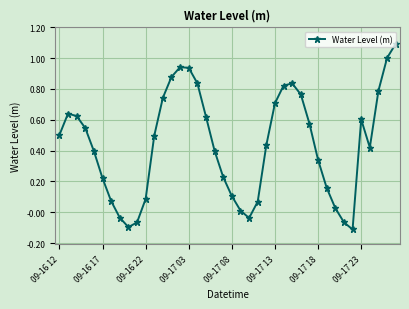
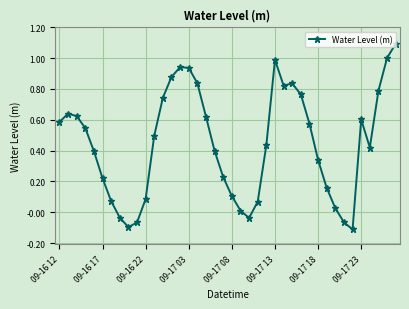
  {
-   "09-16 12": 0.50,
+   "09-16 12": 0.59,
    "09-16 17": 0.22,
    "09-16 22": 0.09,
    "09-17 03": 0.94,
    "09-17 08": 0.10,
-   "09-17 13": 0.71,
+   "09-17 13": 0.99,
    "09-17 18": 0.34,
    "09-17 23": 0.60
  }
